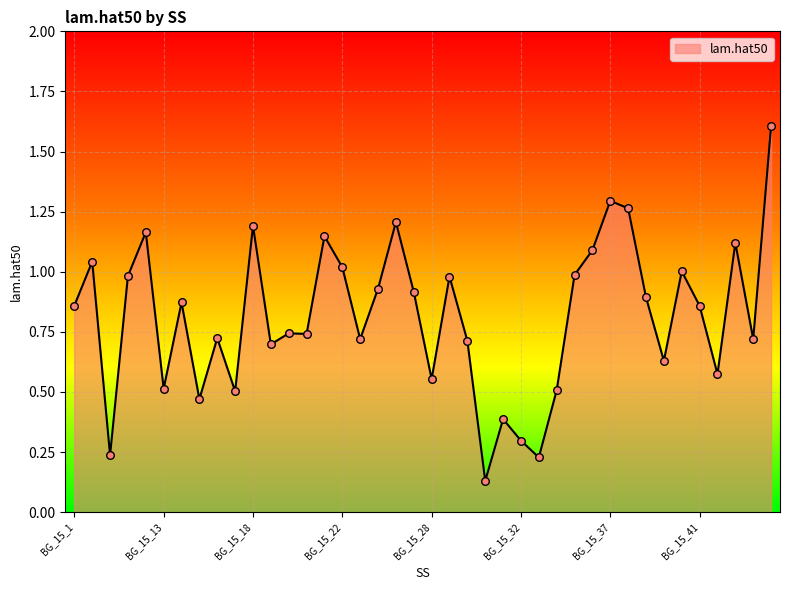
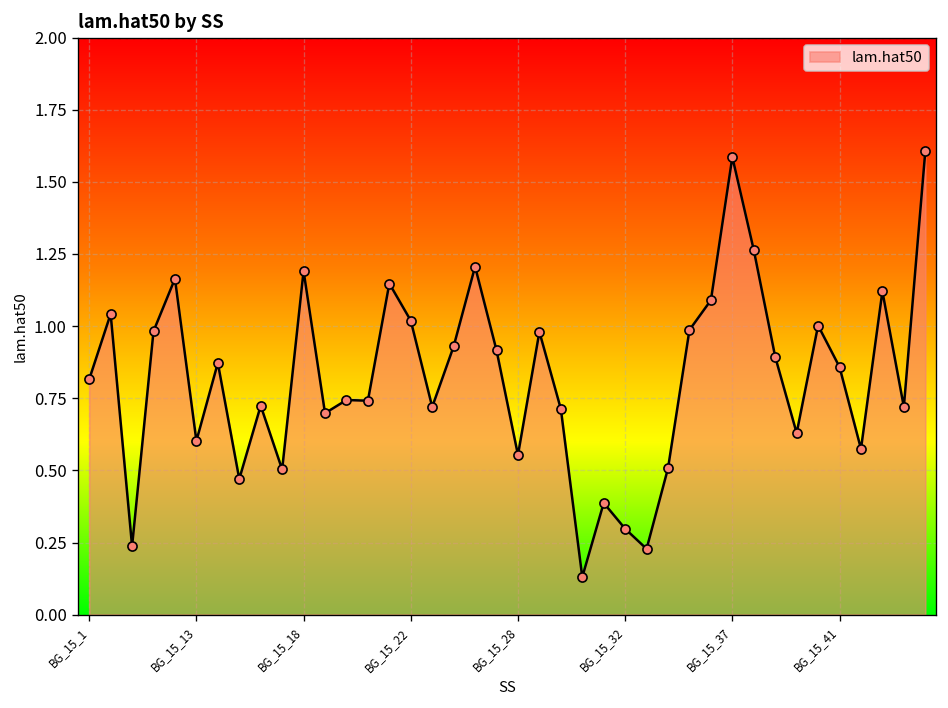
  {
-   "BG_15_1": 0.86,
-   "BG_15_13": 0.51,
+   "BG_15_1": 0.82,
+   "BG_15_13": 0.60,
    "BG_15_18": 1.19,
    "BG_15_22": 1.02,
    "BG_15_28": 0.55,
    "BG_15_32": 0.30,
-   "BG_15_37": 1.29,
+   "BG_15_37": 1.59,
    "BG_15_41": 0.86
  }
